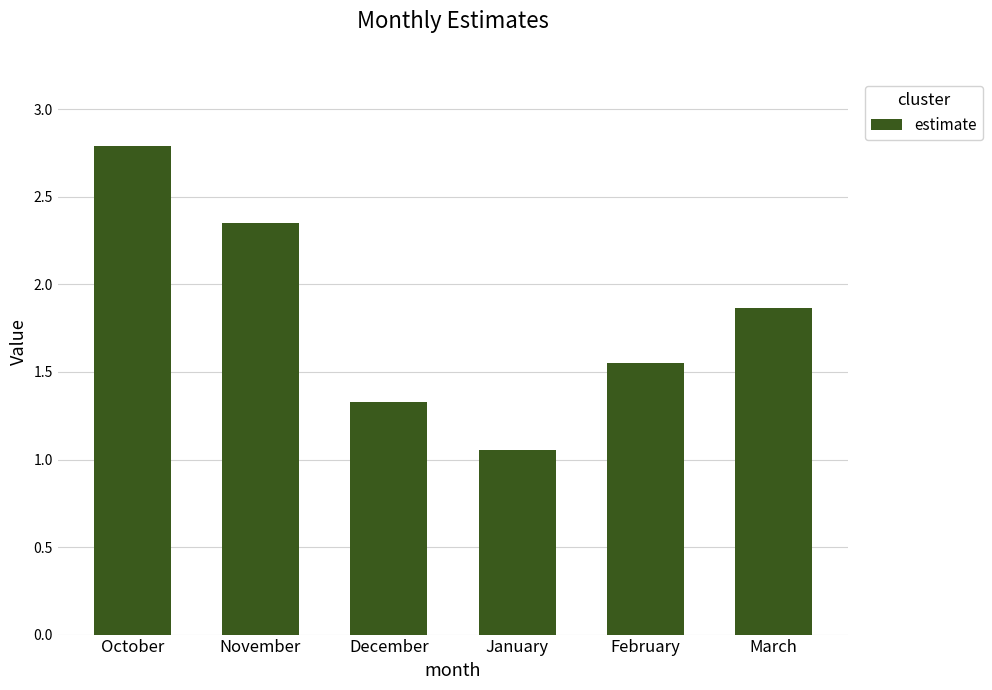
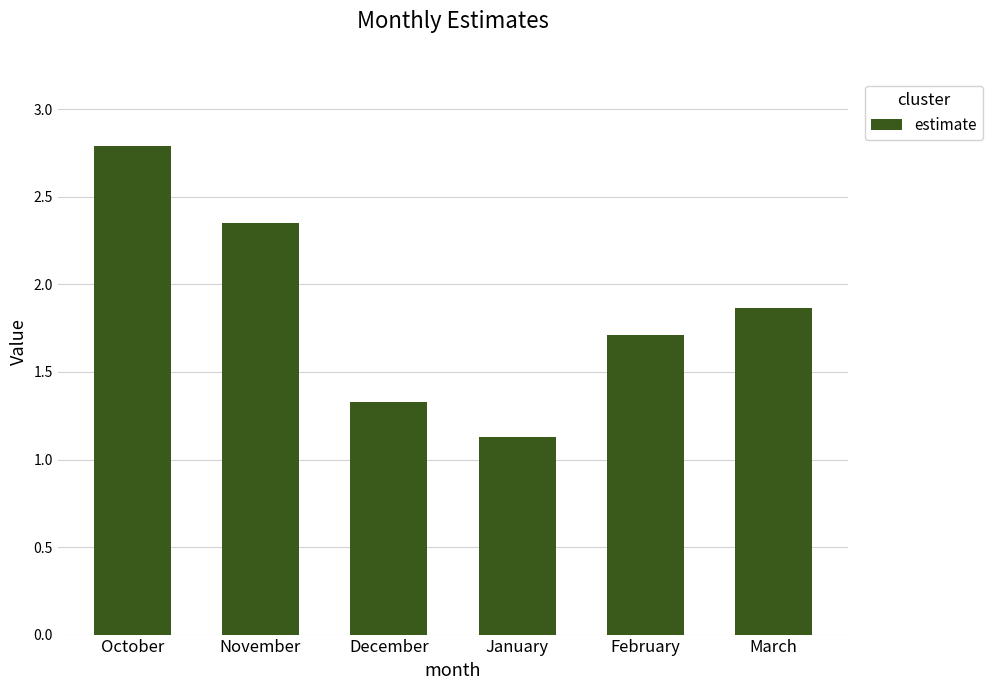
  {
    "October": 2.79,
    "November": 2.35,
    "December": 1.33,
-   "January": 1.06,
-   "February": 1.55,
+   "January": 1.13,
+   "February": 1.71,
    "March": 1.87
  }
